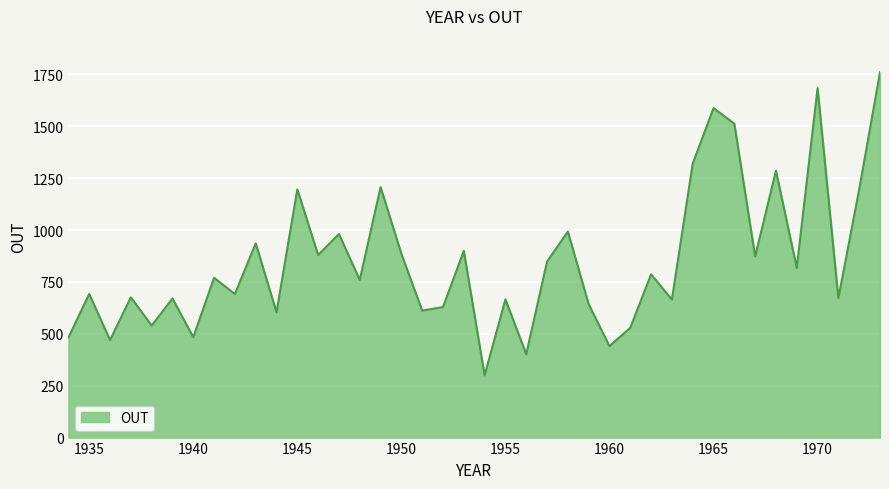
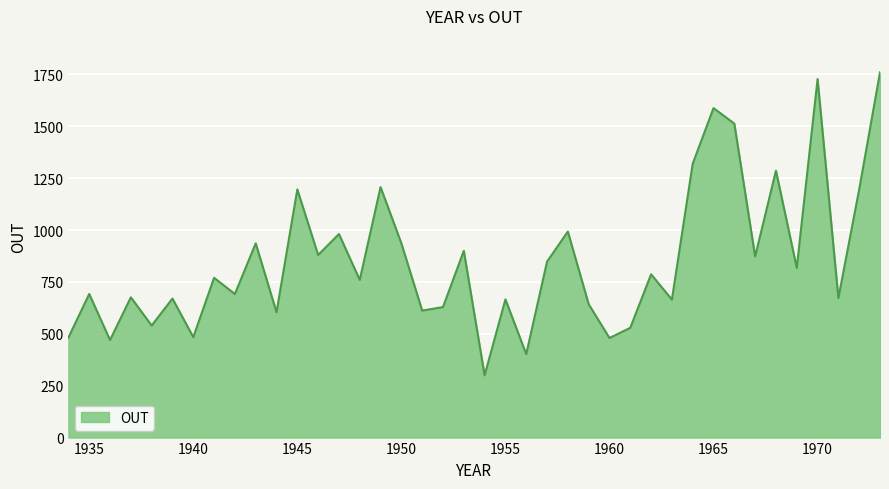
  {
    "1935": 690,
    "1940": 480,
    "1945": 1200,
-   "1950": 890,
+   "1950": 940,
    "1955": 670,
-   "1960": 440,
+   "1960": 480,
    "1965": 1590,
-   "1970": 1680
+   "1970": 1730
  }
